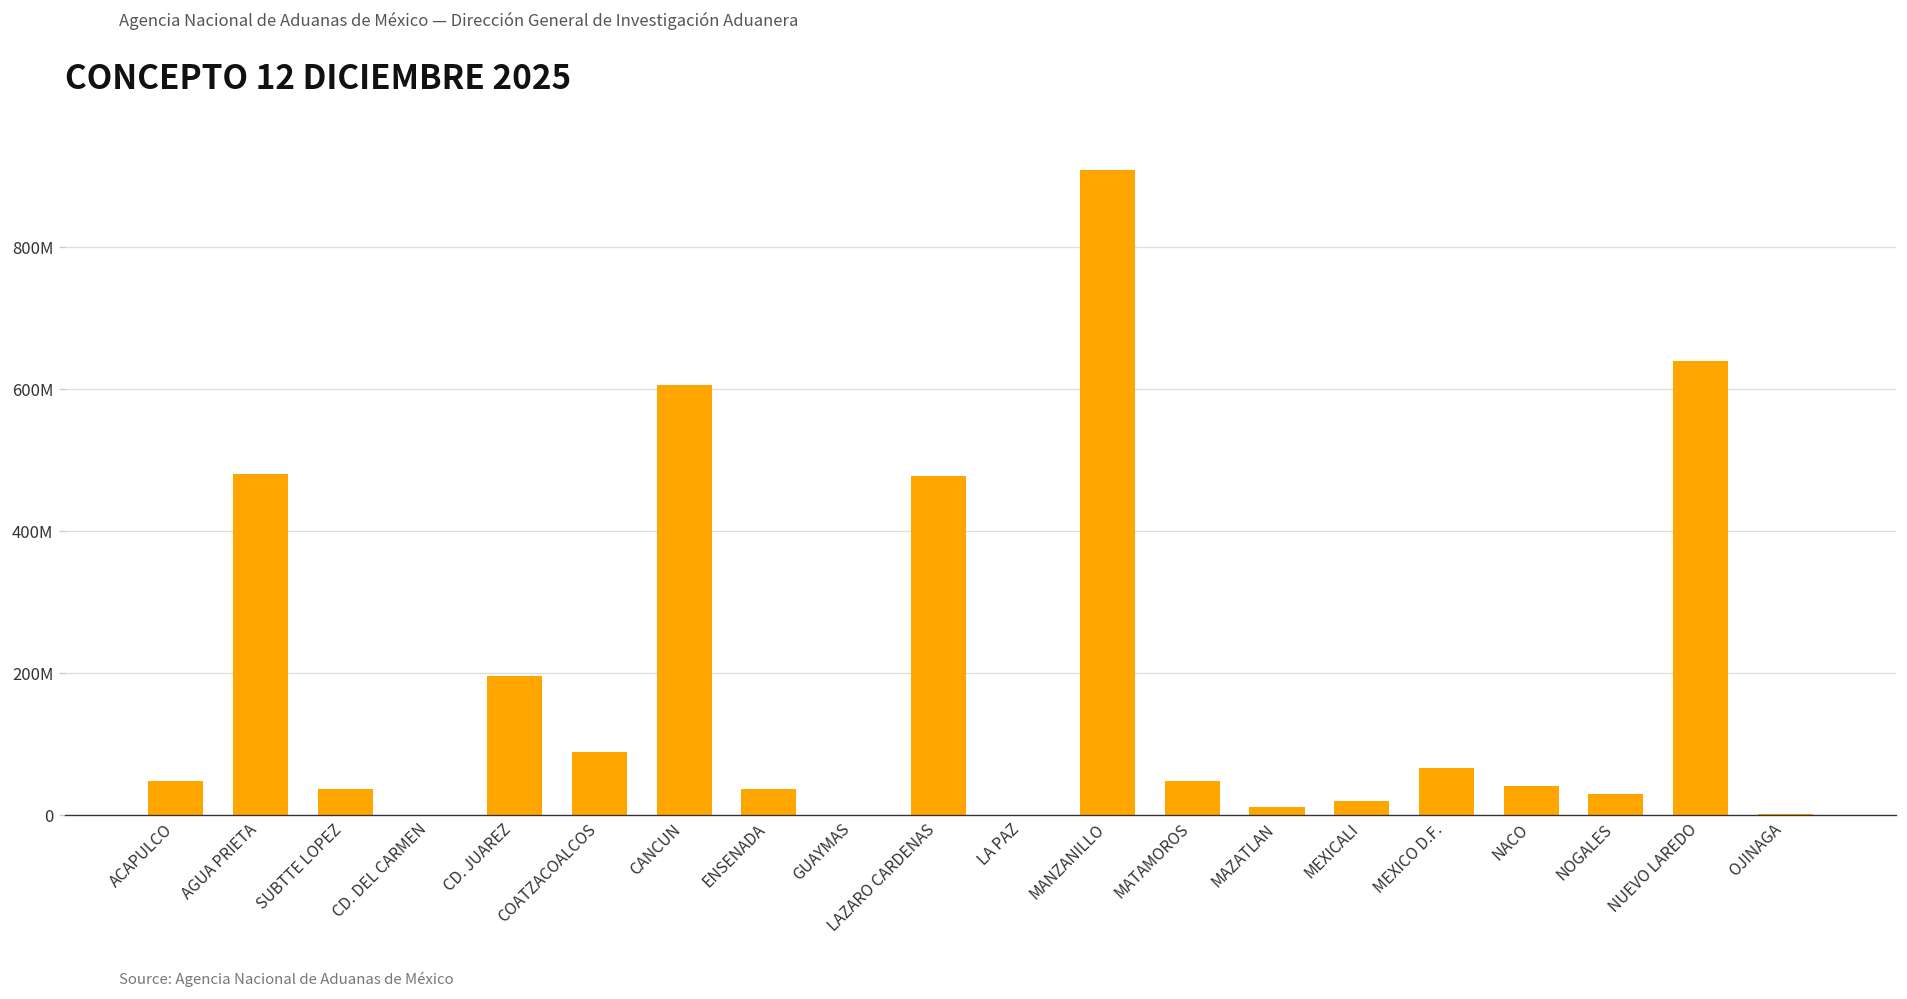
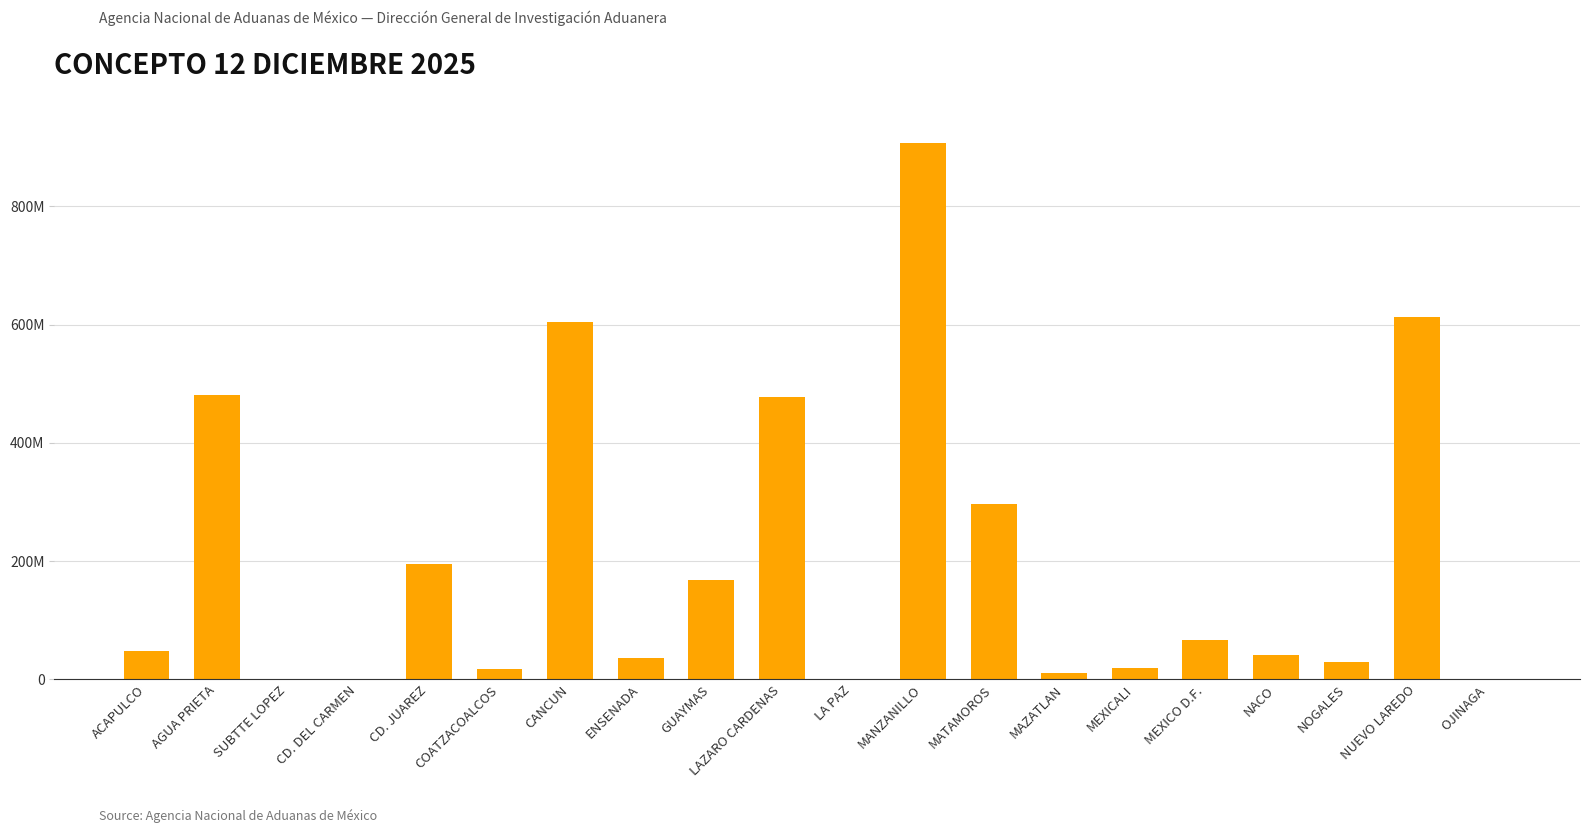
  {
    "ACAPULCO": 50000000,
    "AGUA PRIETA": 480000000,
-   "SUBTTE LOPEZ": 40000000,
+   "SUBTTE LOPEZ": 0,
    "CD. JUAREZ": 200000000,
-   "COATZACOALCOS": 90000000,
+   "COATZACOALCOS": 20000000,
    "CANCUN": 600000000,
    "ENSENADA": 40000000,
-   "GUAYMAS": 0,
+   "GUAYMAS": 170000000,
    "LAZARO CARDENAS": 480000000,
    "MANZANILLO": 910000000,
-   "MATAMOROS": 50000000,
+   "MATAMOROS": 300000000,
    "MAZATLAN": 10000000,
    "MEXICALI": 20000000,
    "MEXICO D.F.": 70000000,
    "NACO": 40000000,
    "NOGALES": 30000000,
-   "NUEVO LAREDO": 640000000
+   "NUEVO LAREDO": 610000000
  }
